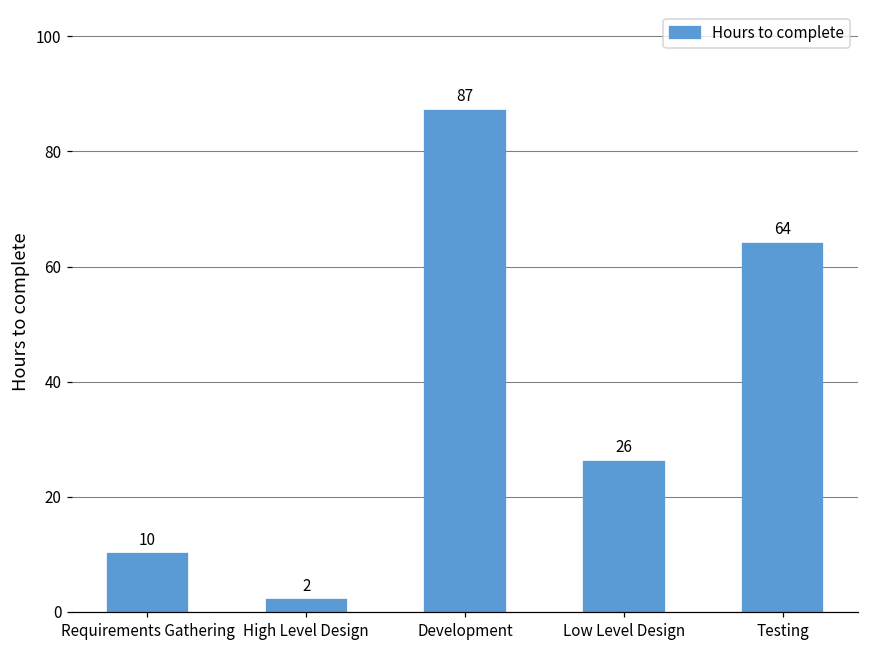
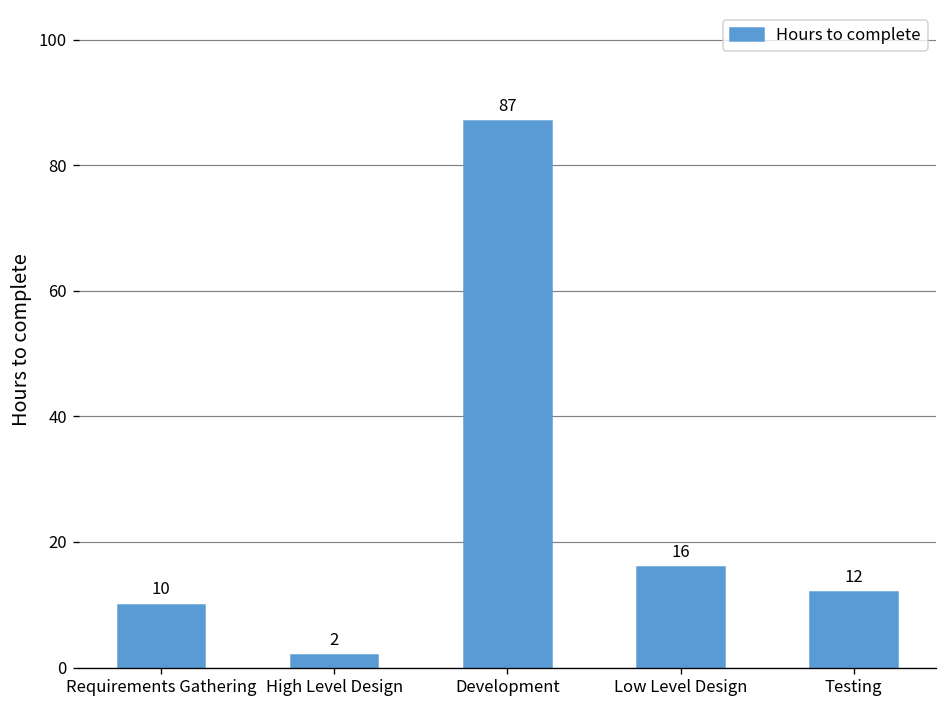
  {
    "Requirements Gathering": 10,
    "High Level Design": 2,
    "Development": 87,
-   "Low Level Design": 26,
-   "Testing": 64
+   "Low Level Design": 16,
+   "Testing": 12
  }
